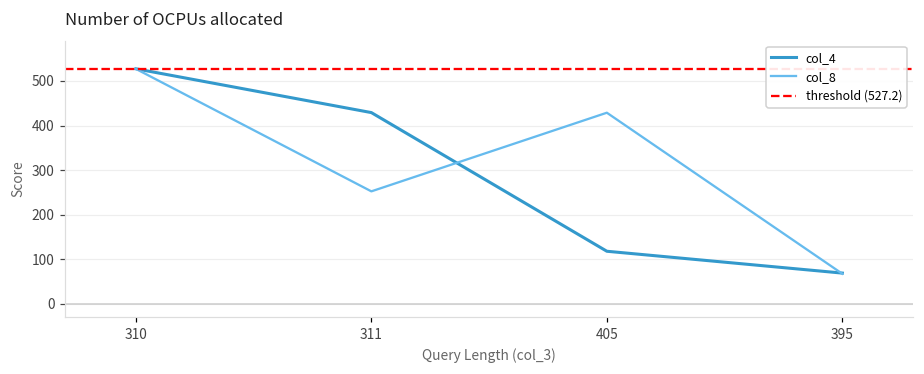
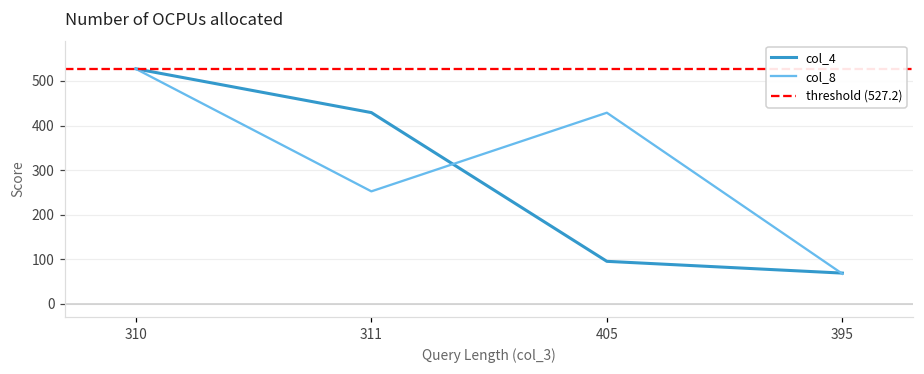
  {
    "col_4": {
      "311": 430,
-     "405": 120
+     "405": 100
    },
    "col_8": {
      "311": 250,
      "405": 430
    }
  }
